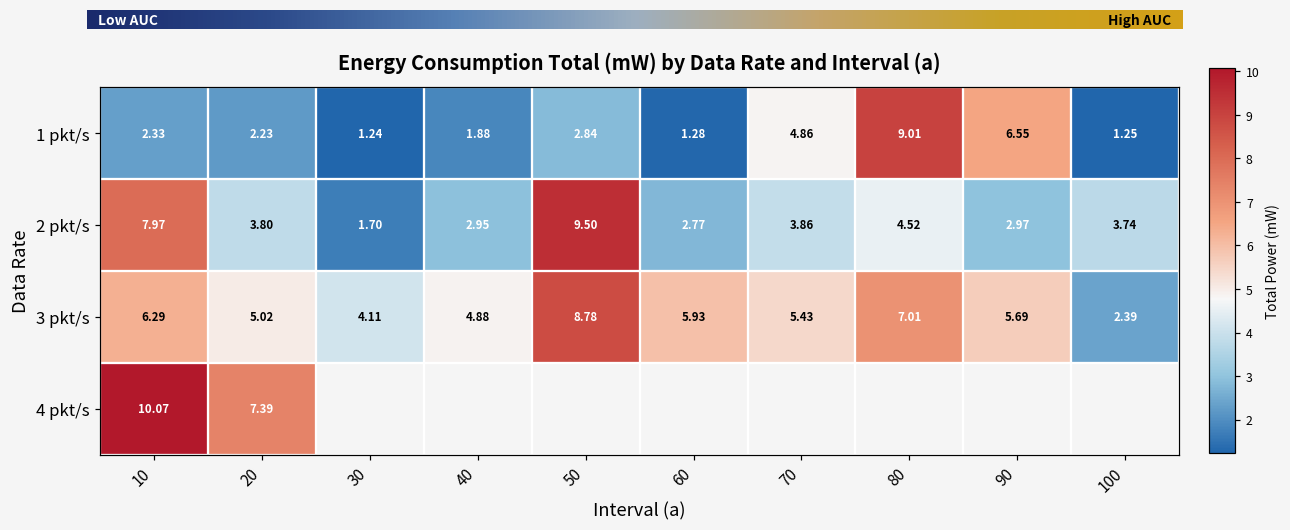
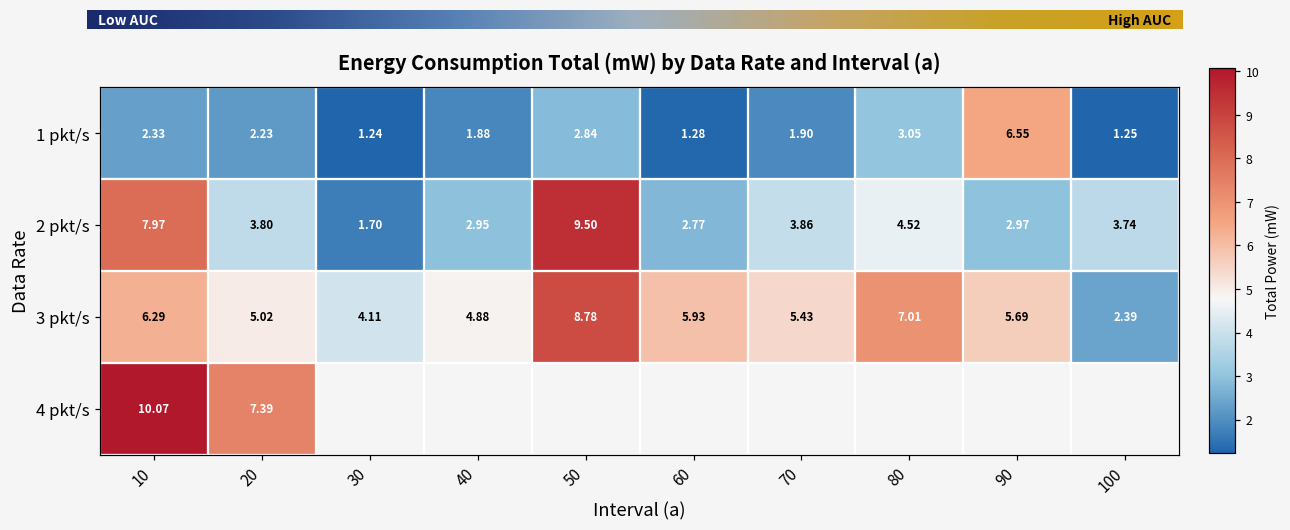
  {
    "1 pkt/s": {
      "10": 2.33,
      "20": 2.23,
      "30": 1.24,
      "40": 1.88,
      "50": 2.84,
      "60": 1.28,
-     "70": 4.86,
-     "80": 9.01,
+     "70": 1.90,
+     "80": 3.05,
      "90": 6.55,
      "100": 1.25
    },
    "2 pkt/s": {
      "10": 7.97,
      "20": 3.80,
      "30": 1.70,
      "40": 2.95,
      "50": 9.50,
      "60": 2.77,
      "70": 3.86,
      "80": 4.52,
      "90": 2.97,
      "100": 3.74
    },
    "3 pkt/s": {
      "10": 6.29,
      "20": 5.02,
      "30": 4.11,
      "40": 4.88,
      "50": 8.78,
      "60": 5.93,
      "70": 5.43,
      "80": 7.01,
      "90": 5.69,
      "100": 2.39
    },
    "4 pkt/s": {
      "10": 10.07,
      "20": 7.39
    }
  }
